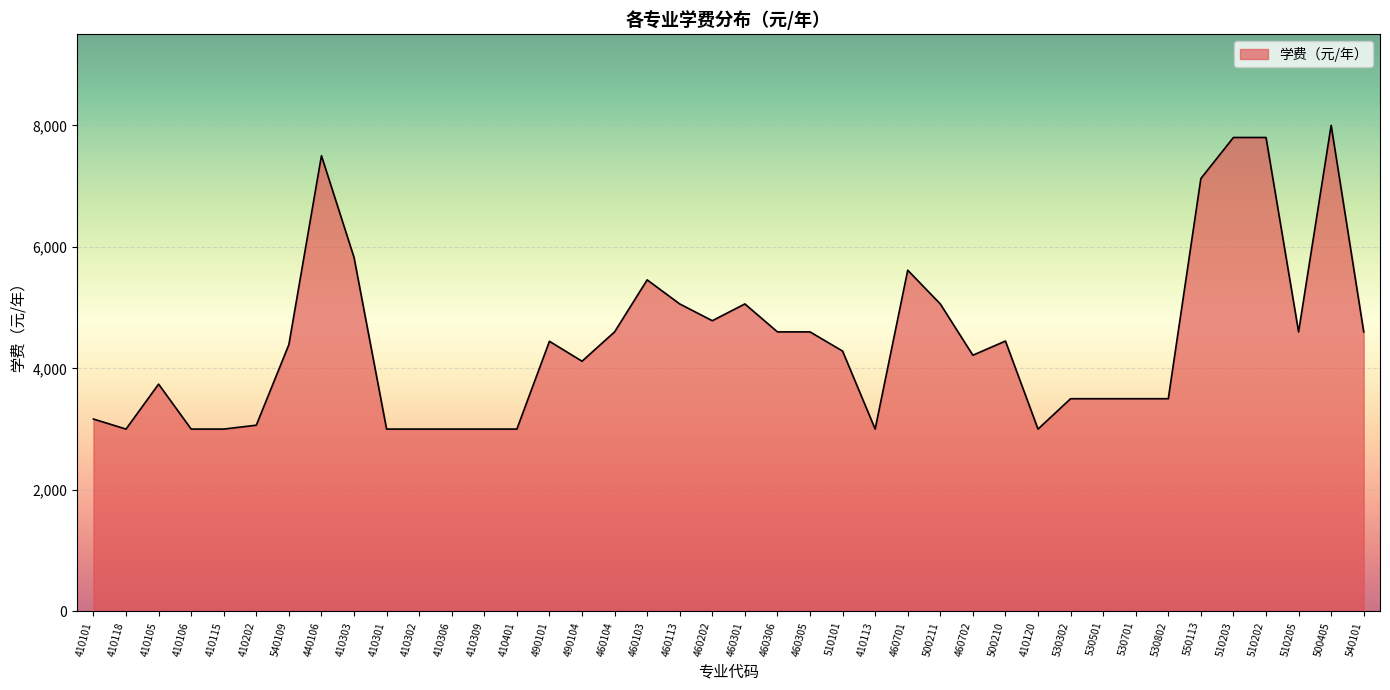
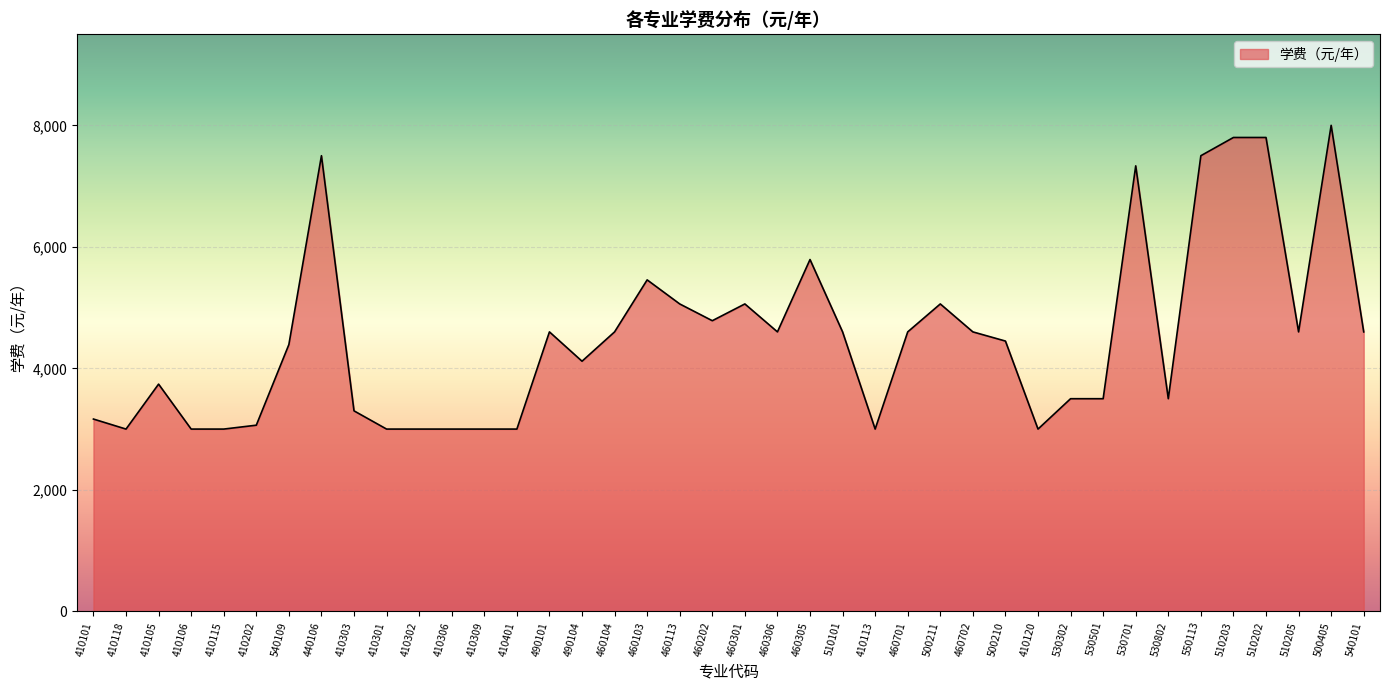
  {
    "410101": "3,200",
    "410118": "3,000",
    "410105": "3,700",
    "410106": "3,000",
    "410115": "3,000",
    "410202": "3,100",
    "540109": "4,400",
    "440106": "7,500",
-   "410303": "5,800",
+   "410303": "3,300",
    "410301": "3,000",
    "410302": "3,000",
    "410306": "3,000",
    "410309": "3,000",
    "410401": "3,000",
-   "490101": "4,400",
+   "490101": "4,600",
    "490104": "4,100",
    "460104": "4,600",
    "460103": "5,500",
    "460113": "5,100",
    "460202": "4,800",
    "460301": "5,100",
    "460306": "4,600",
-   "460305": "4,600",
-   "510101": "4,300",
+   "460305": "5,800",
+   "510101": "4,600",
    "410113": "3,000",
-   "460701": "5,600",
+   "460701": "4,600",
    "500211": "5,100",
-   "460702": "4,200",
+   "460702": "4,600",
    "500210": "4,400",
    "410120": "3,000",
    "530302": "3,500",
    "530501": "3,500",
-   "530701": "3,500",
+   "530701": "7,300",
    "530802": "3,500",
-   "550113": "7,100",
+   "550113": "7,500",
    "510203": "7,800",
    "510202": "7,800",
    "510205": "4,600",
    "500405": "8,000",
    "540101": "4,600"
  }
